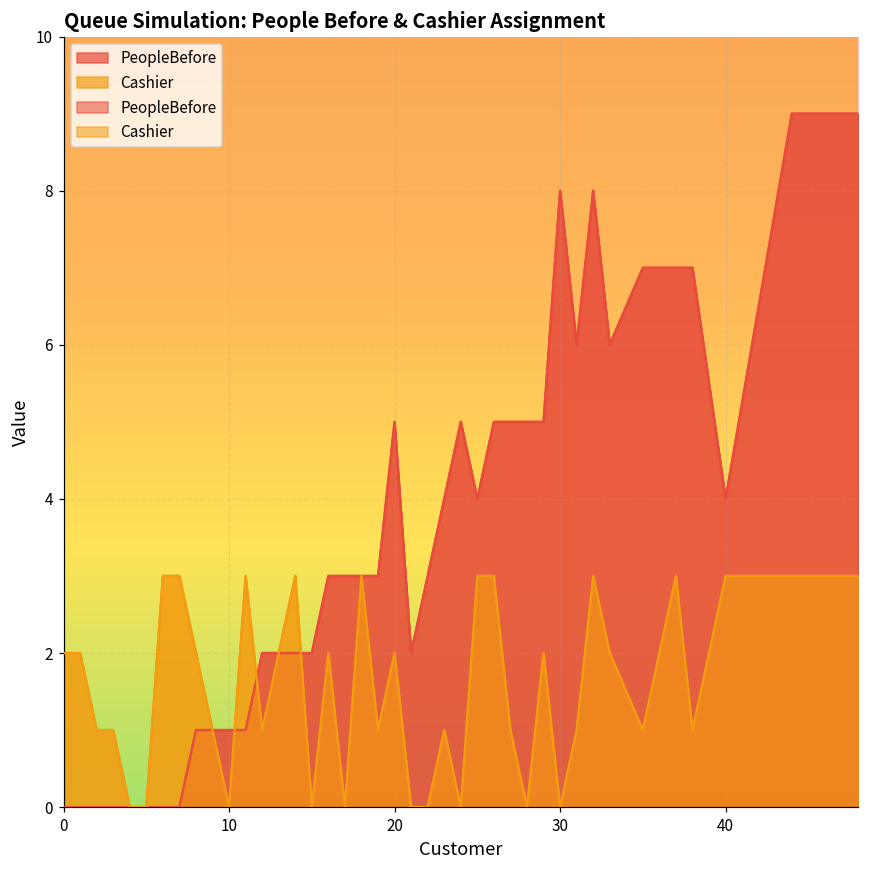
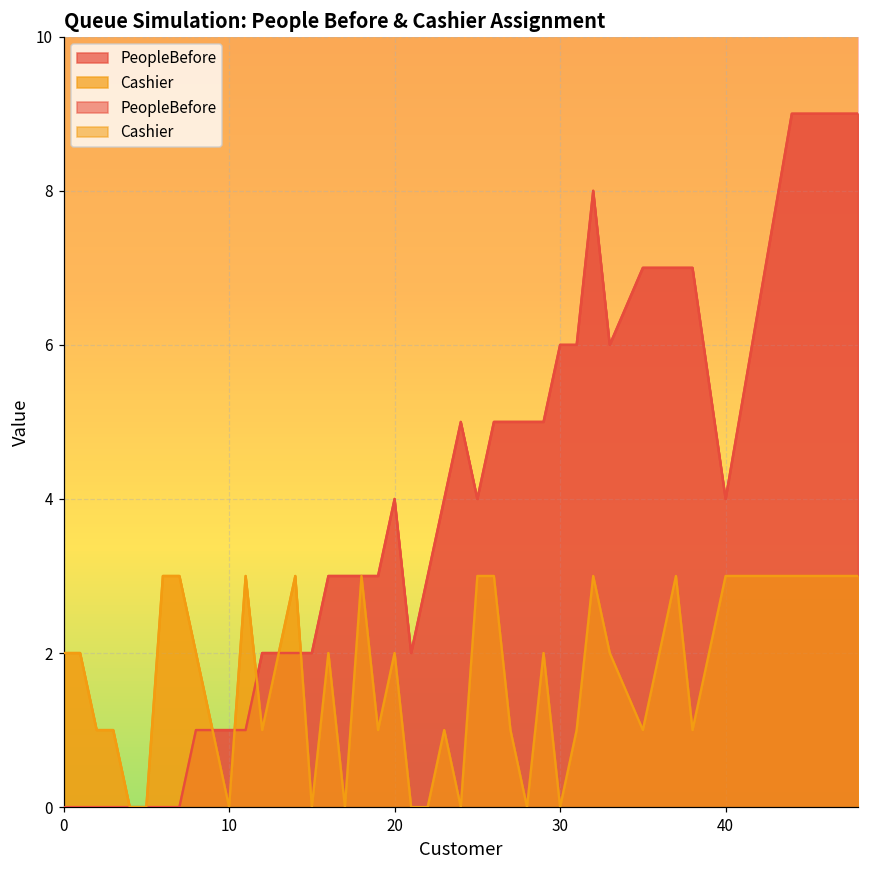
  {
    "PeopleBefore": {
      "0": 0,
      "10": 1,
-     "20": 5,
-     "30": 8,
+     "20": 4,
+     "30": 6,
      "40": 4
    },
    "Cashier": {
      "0": 2,
      "10": 0,
      "20": 2,
      "30": 0,
      "40": 3
    }
  }
